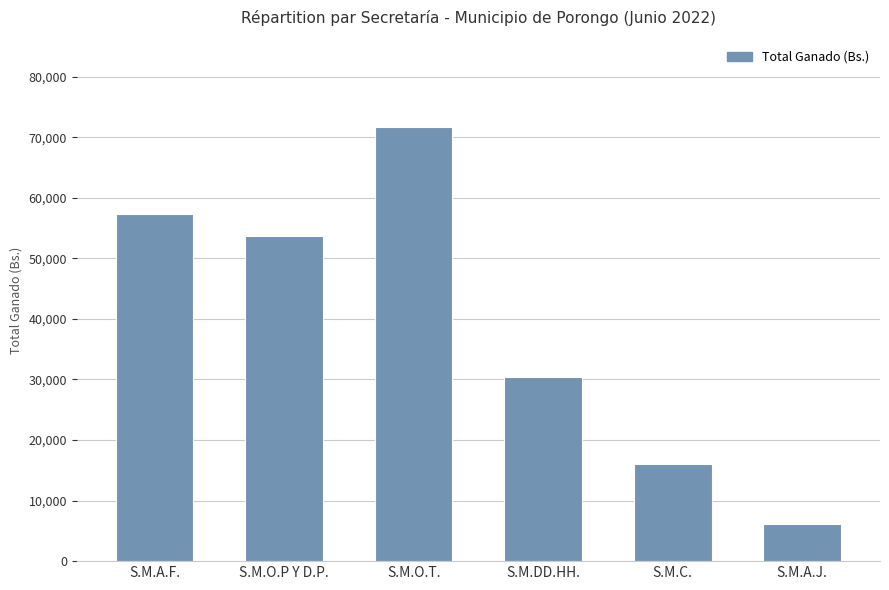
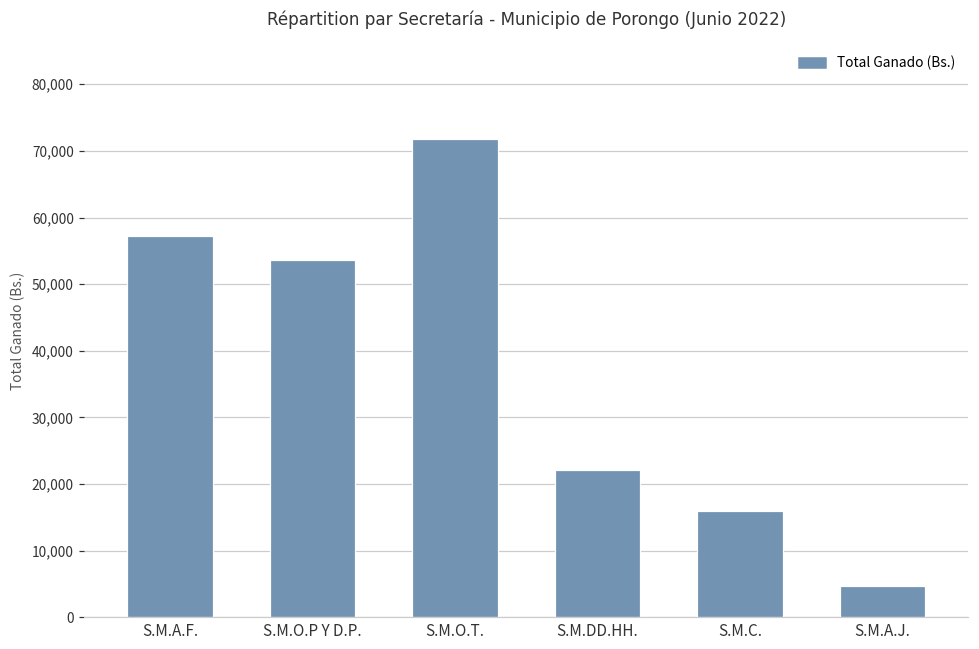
  {
    "S.M.A.F.": "57,000",
    "S.M.O.P Y D.P.": "54,000",
    "S.M.O.T.": "72,000",
-   "S.M.DD.HH.": "30,000",
+   "S.M.DD.HH.": "22,000",
    "S.M.C.": "16,000",
-   "S.M.A.J.": "6,000"
+   "S.M.A.J.": "5,000"
  }
